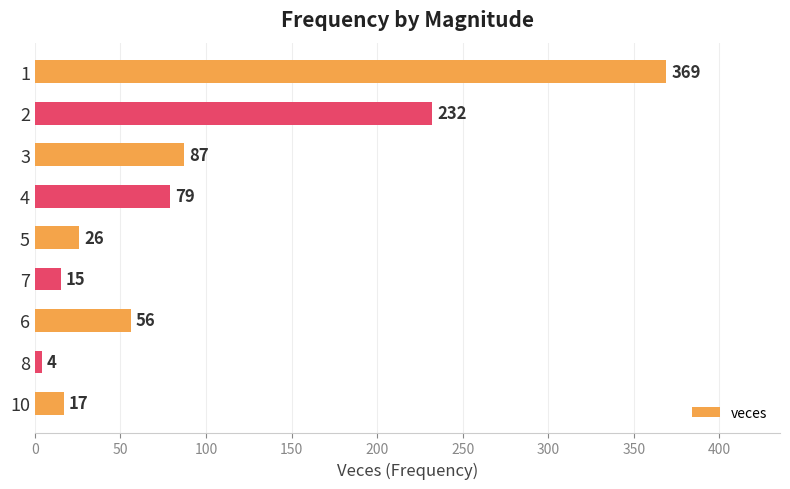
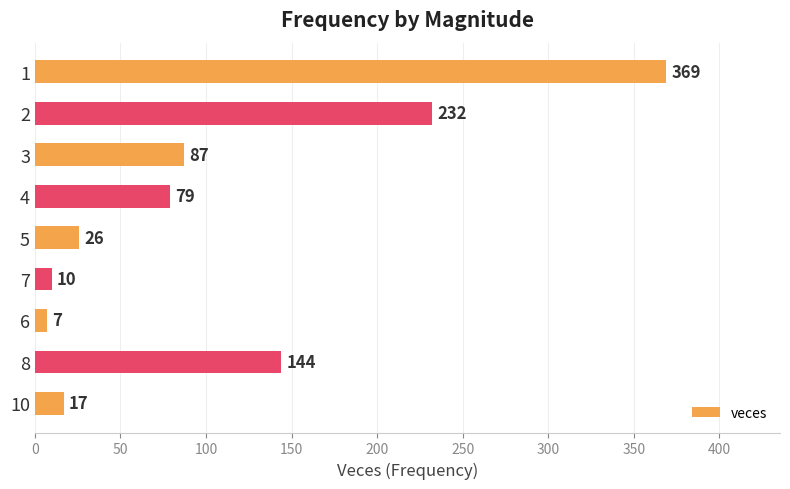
  {
    "1": 369,
    "2": 232,
    "3": 87,
    "4": 79,
    "5": 26,
-   "7": 15,
-   "6": 56,
-   "8": 4,
+   "7": 10,
+   "6": 7,
+   "8": 144,
    "10": 17
  }
